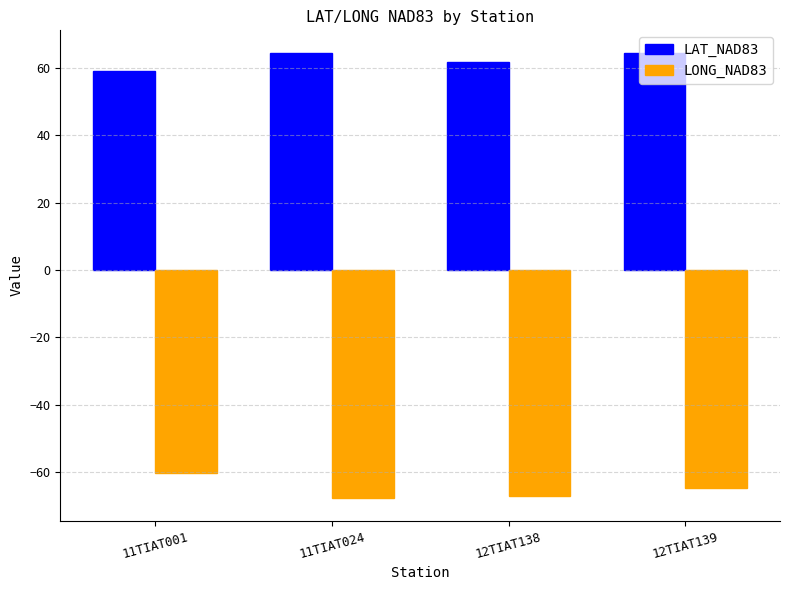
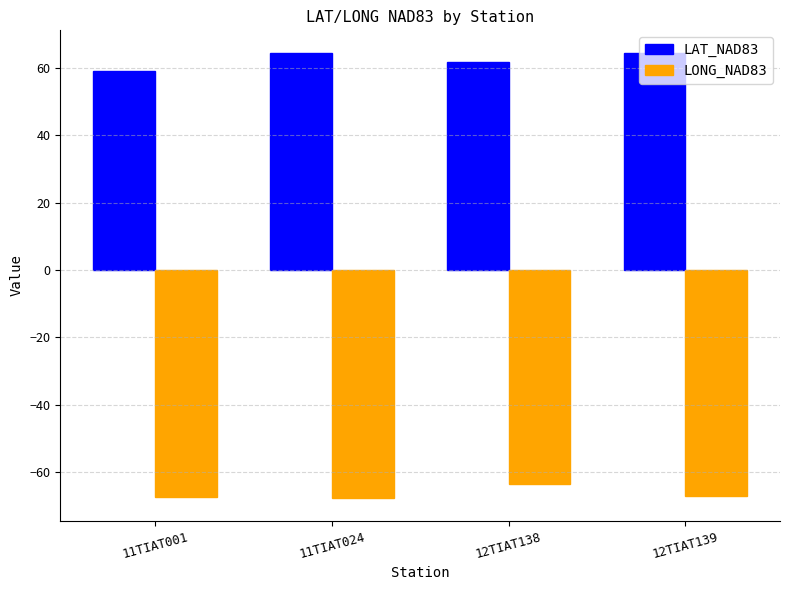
  {
    "LAT_NAD83": {
      "11TIAT001": 59,
      "11TIAT024": 64,
      "12TIAT138": 62
    },
    "LONG_NAD83": {
-     "11TIAT001": -60,
+     "11TIAT001": -67,
      "11TIAT024": -68,
-     "12TIAT138": -67,
-     "12TIAT139": -65
+     "12TIAT138": -63,
+     "12TIAT139": -67
    }
  }
